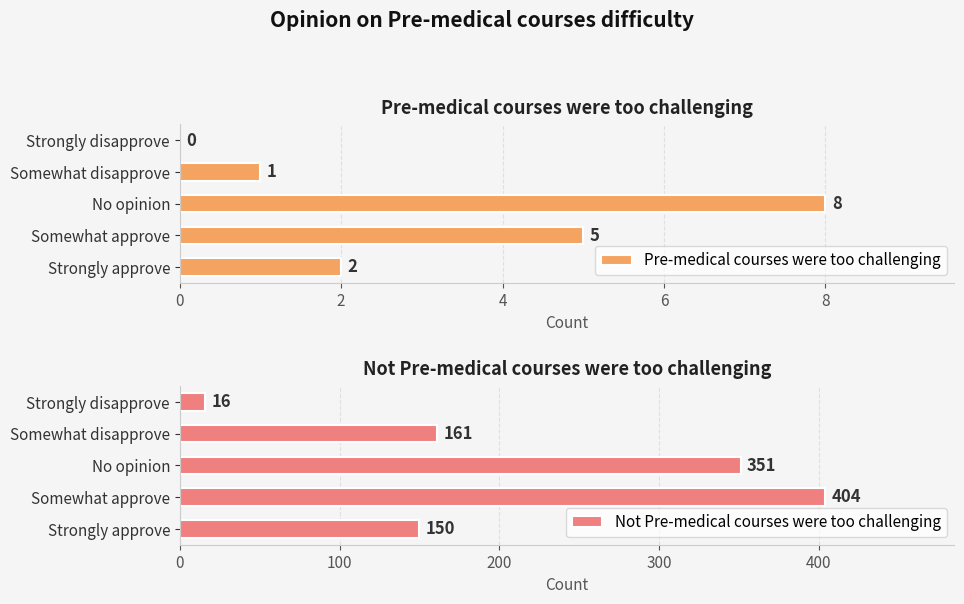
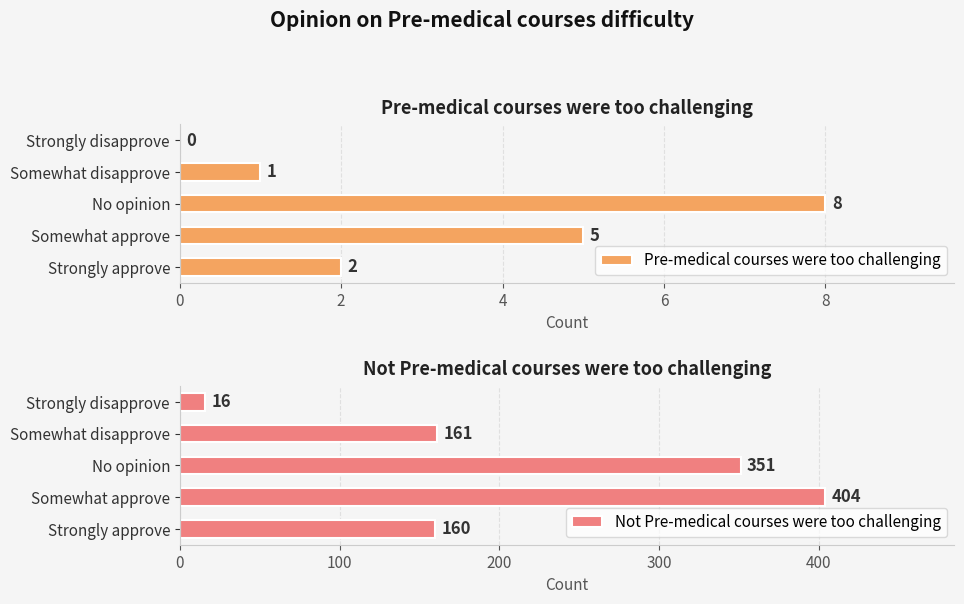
  {
    "Pre-medical courses were too challenging": {
      "Strongly disapprove": 0,
      "Somewhat disapprove": 1,
      "No opinion": 8,
      "Somewhat approve": 5,
      "Strongly approve": 2
    },
    "Not Pre-medical courses were too challenging": {
      "Strongly disapprove": 16,
      "Somewhat disapprove": 161,
      "No opinion": 351,
      "Somewhat approve": 404,
-     "Strongly approve": 150
+     "Strongly approve": 160
    }
  }
